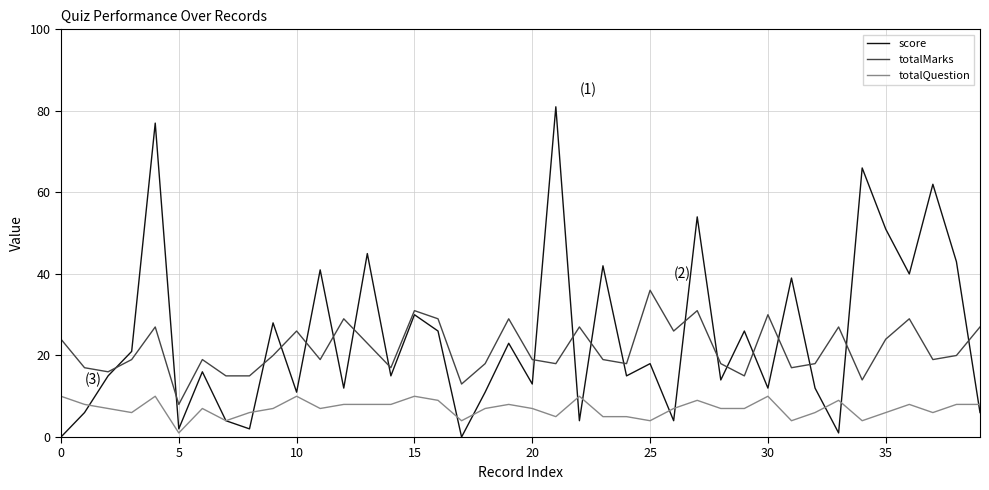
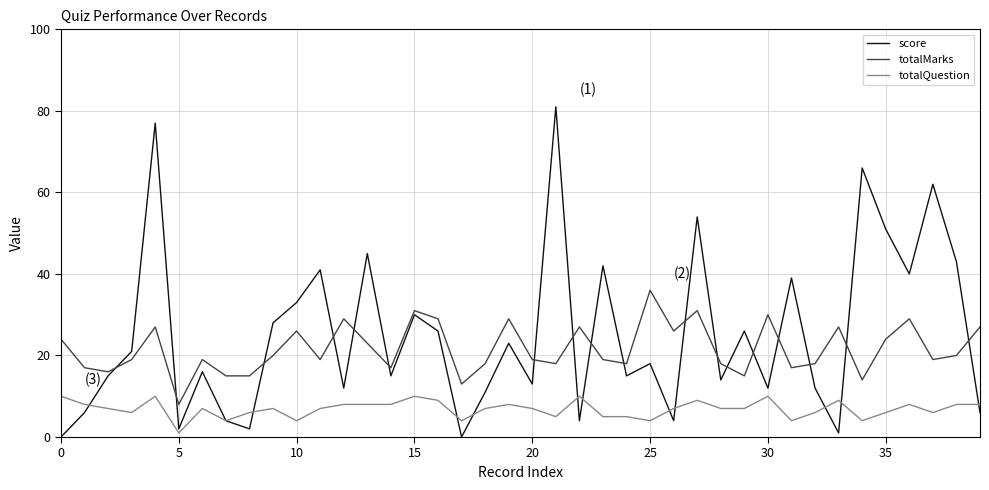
  {
    "score": {
      "0": 0,
      "5": 2,
-     "10": 11,
+     "10": 33,
      "15": 30,
      "20": 13,
      "25": 18,
      "30": 12,
      "35": 51
    },
    "totalMarks": {
      "0": 24,
      "5": 8,
      "10": 26,
      "15": 31,
      "20": 19,
      "25": 36,
      "30": 30,
      "35": 24
    },
    "totalQuestion": {
      "0": 10,
      "5": 1,
-     "10": 10,
+     "10": 4,
      "15": 10,
      "20": 7,
      "25": 4,
      "30": 10,
      "35": 6
    }
  }
